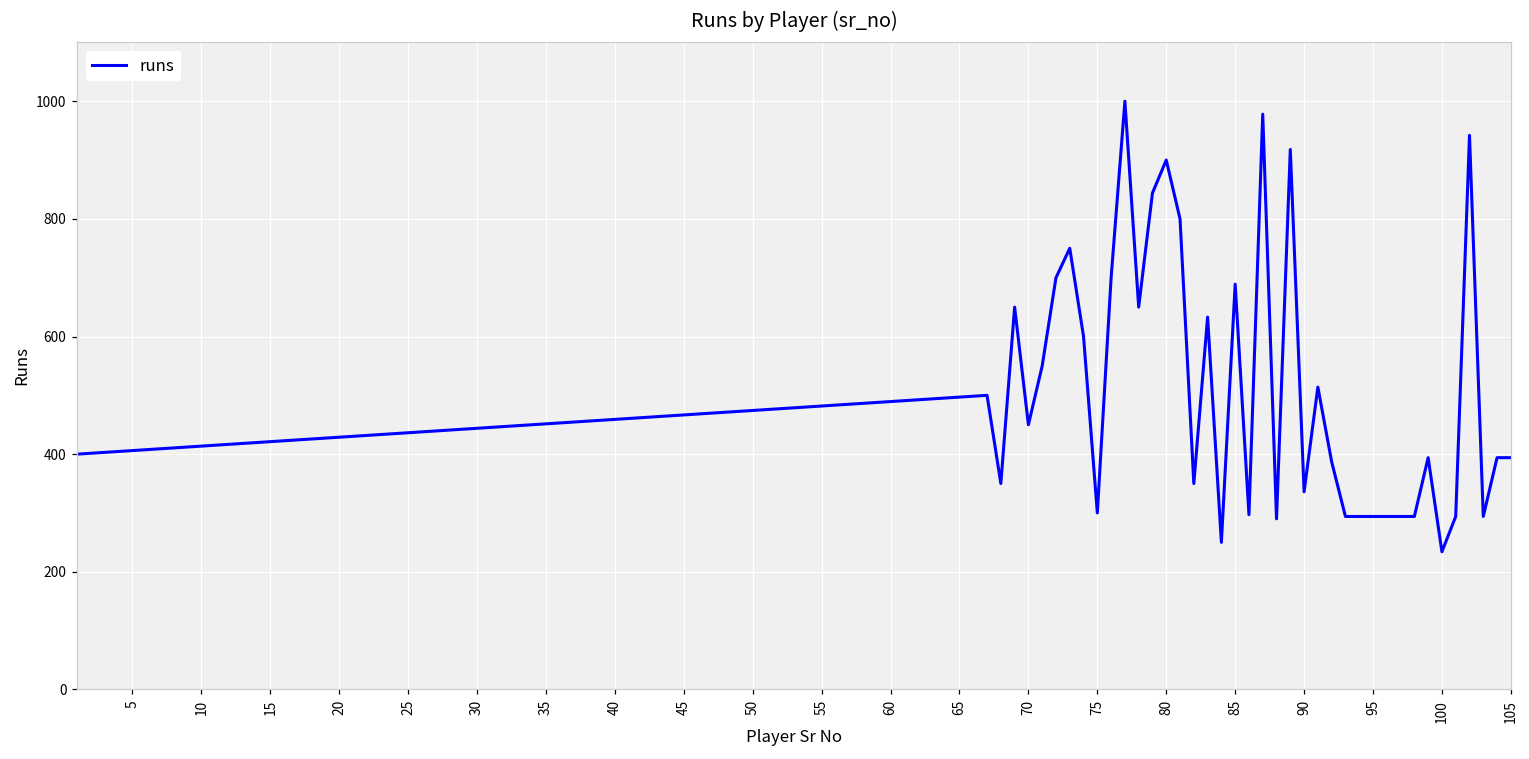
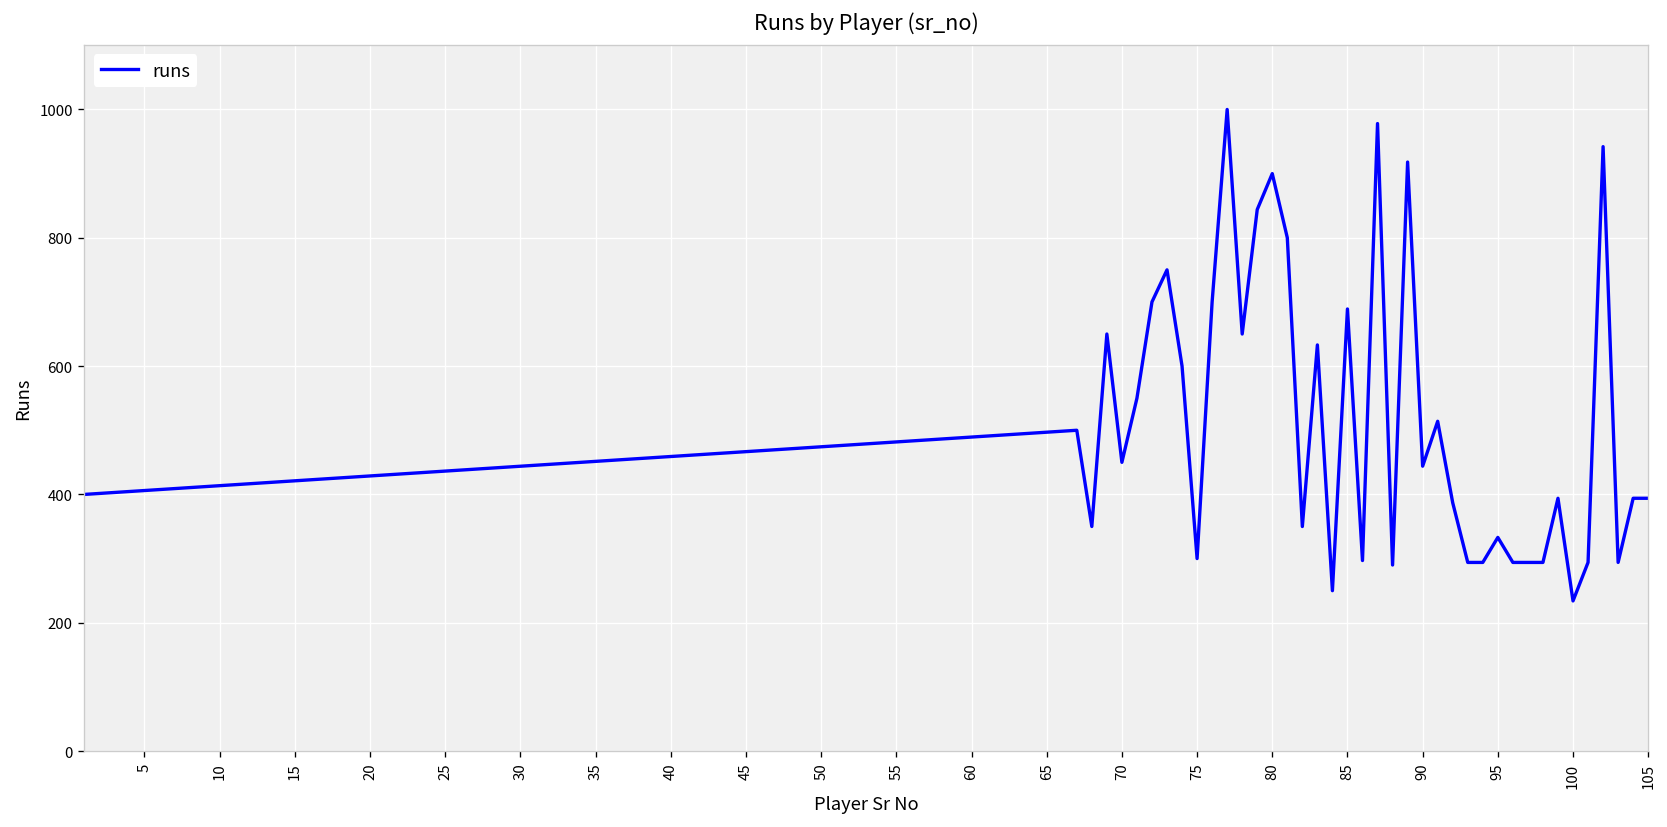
  {
    "70": 450,
    "75": 300,
    "80": 900,
    "85": 690,
-   "90": 340,
-   "95": 290,
+   "90": 440,
+   "95": 330,
    "100": 230,
    "105": 390
  }
